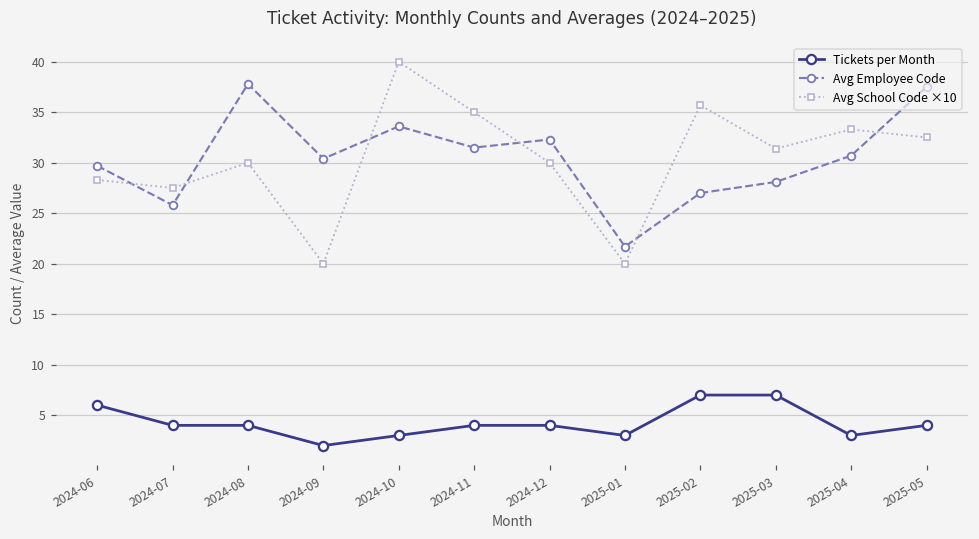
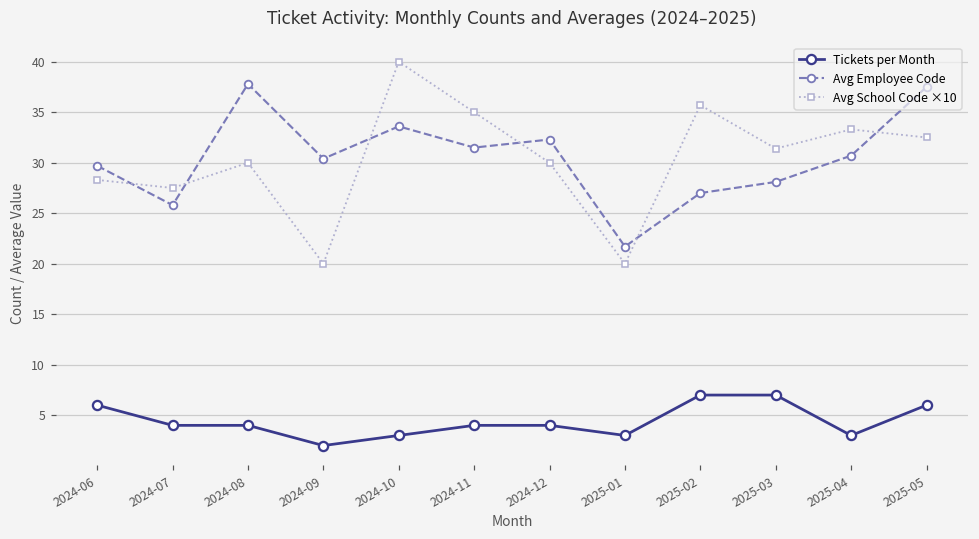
  {
    "Tickets per Month": {
      "2024-06": 6,
      "2024-07": 4,
      "2024-08": 4,
      "2024-09": 2,
      "2024-10": 3,
      "2024-11": 4,
      "2024-12": 4,
      "2025-01": 3,
      "2025-02": 7,
      "2025-03": 7,
      "2025-04": 3,
-     "2025-05": 4
+     "2025-05": 6
    },
    "Avg Employee Code": {
      "2024-06": 30,
      "2024-07": 26,
      "2024-08": 38,
      "2024-09": 30,
      "2024-10": 34,
      "2024-11": 32,
      "2024-12": 32,
      "2025-01": 22,
      "2025-02": 27,
      "2025-03": 28,
      "2025-04": 31
    },
    "Avg School Code ×10": {
      "2024-06": 28,
      "2024-07": 28,
      "2024-08": 30,
      "2024-09": 20,
      "2024-10": 40,
      "2024-11": 35,
      "2024-12": 30,
      "2025-01": 20,
      "2025-02": 36,
      "2025-03": 31,
      "2025-04": 33,
      "2025-05": 33
    }
  }
